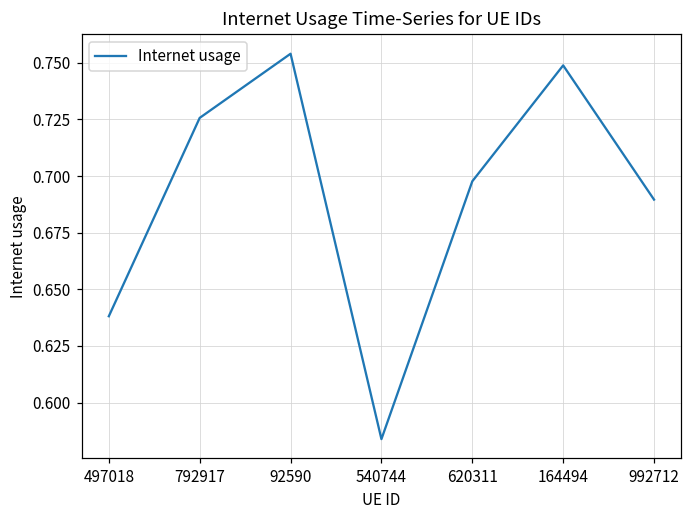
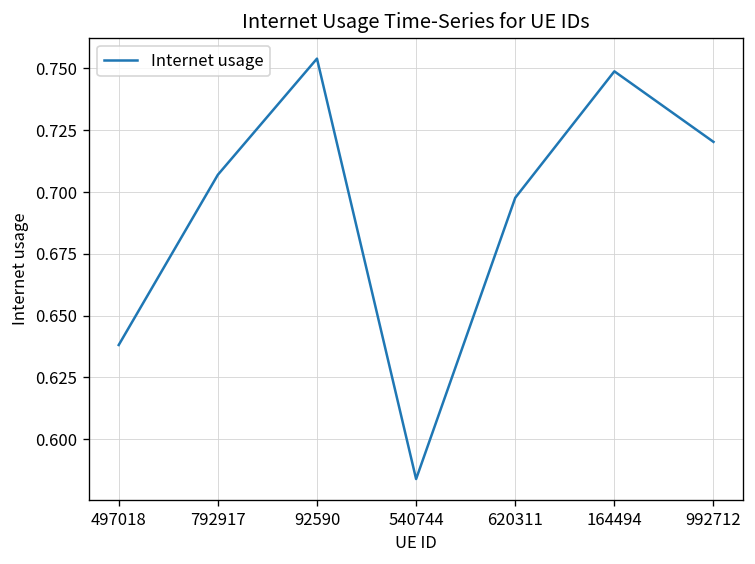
  {
    "497018": 0.638,
-   "792917": 0.726,
+   "792917": 0.707,
    "92590": 0.754,
    "540744": 0.584,
    "620311": 0.698,
    "164494": 0.749,
-   "992712": 0.690
+   "992712": 0.720
  }
